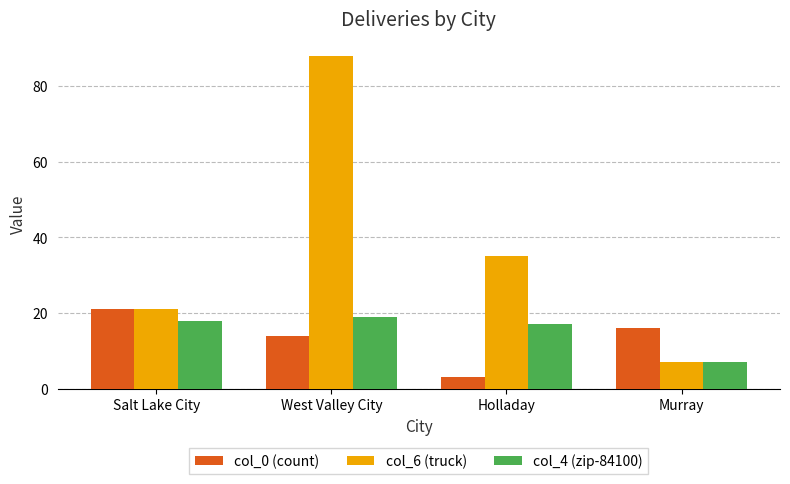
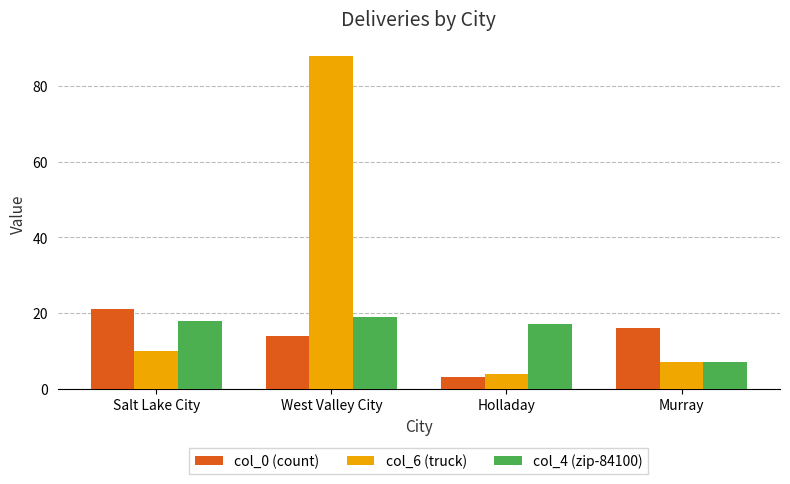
  {
    "col_0 (count)": {
      "Salt Lake City": 21,
      "West Valley City": 14,
      "Holladay": 3,
      "Murray": 16
    },
    "col_6 (truck)": {
-     "Salt Lake City": 21,
+     "Salt Lake City": 10,
      "West Valley City": 88,
-     "Holladay": 35,
+     "Holladay": 4,
      "Murray": 7
    },
    "col_4 (zip-84100)": {
      "Salt Lake City": 18,
      "West Valley City": 19,
      "Holladay": 17,
      "Murray": 7
    }
  }
